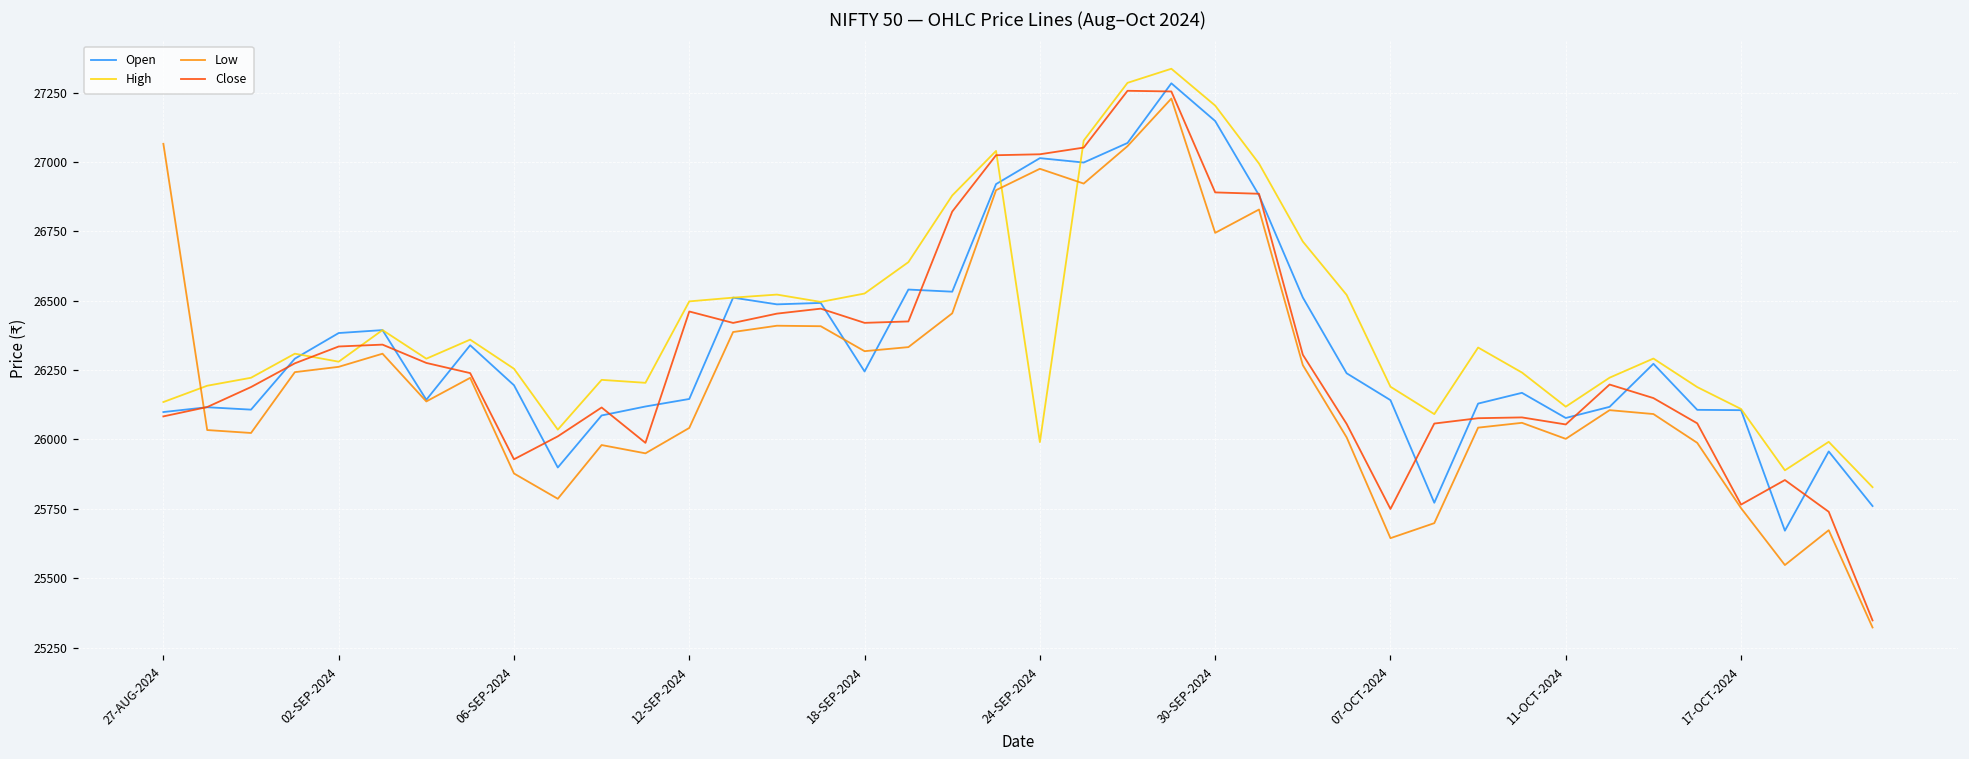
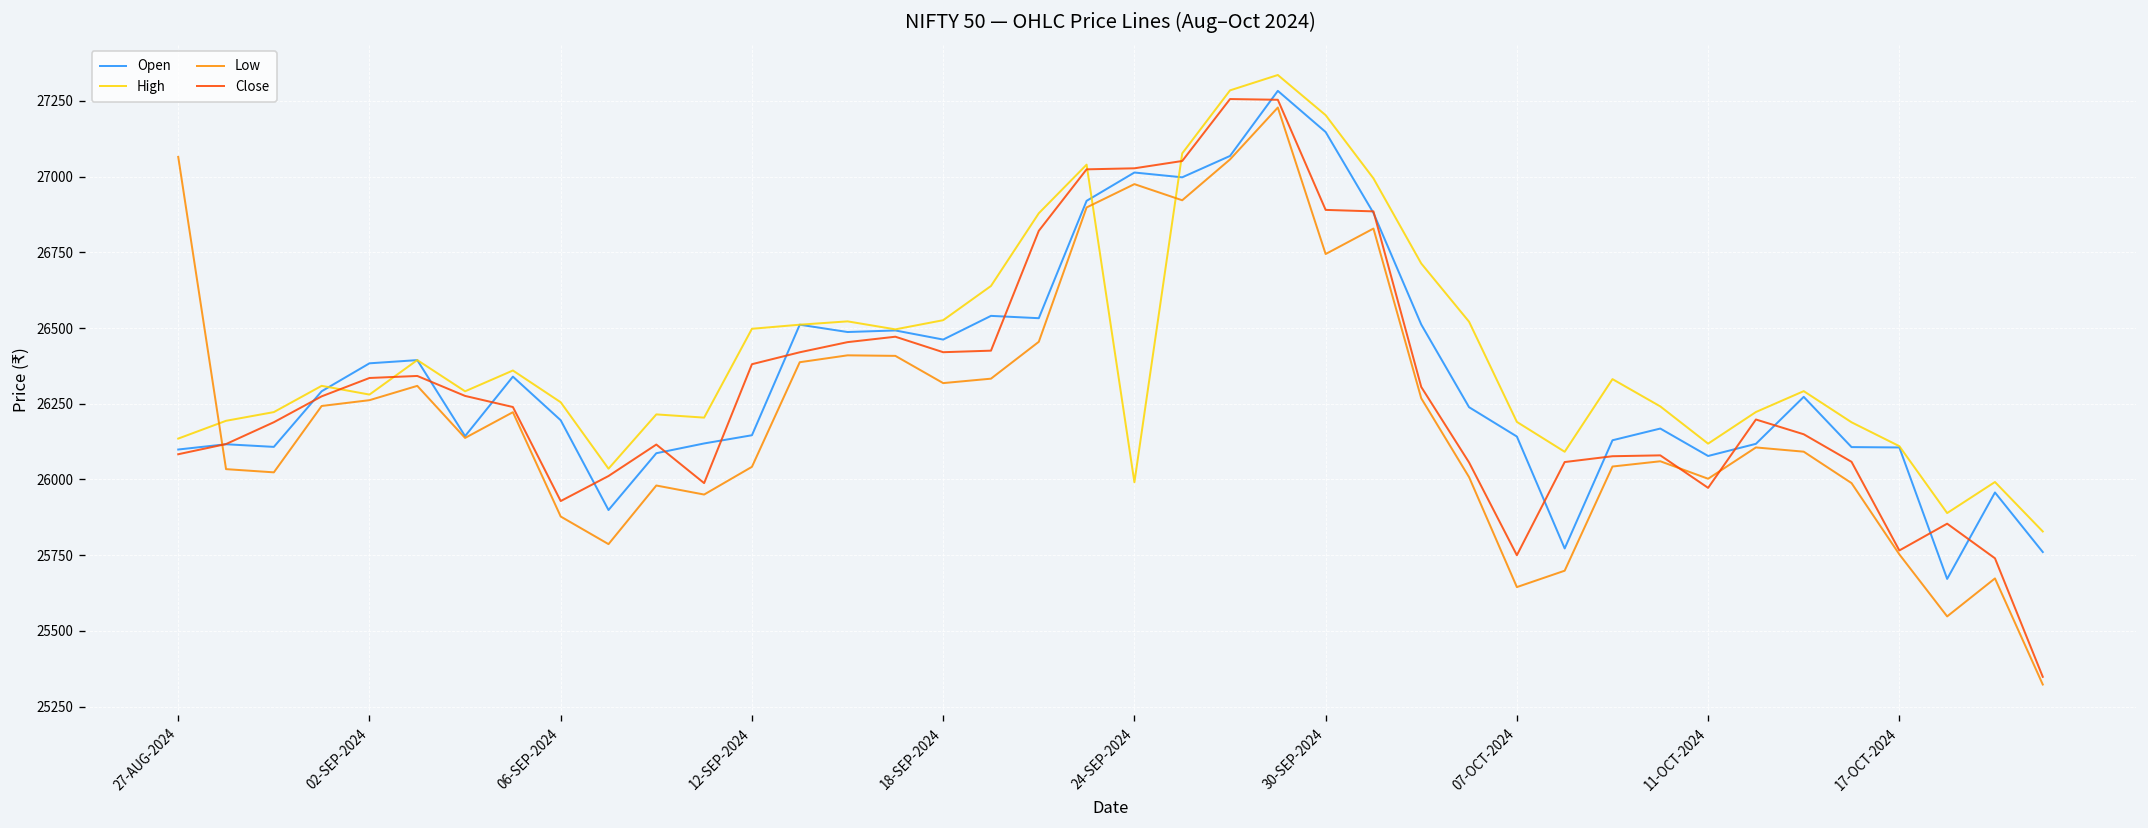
  {
    "Open": {
      "27-AUG-2024": 26100,
      "02-SEP-2024": 26380,
      "06-SEP-2024": 26200,
      "12-SEP-2024": 26150,
-     "18-SEP-2024": 26250,
+     "18-SEP-2024": 26460,
      "24-SEP-2024": 27010,
      "30-SEP-2024": 27150,
      "07-OCT-2024": 26140,
      "11-OCT-2024": 26080
    },
    "High": {
      "27-AUG-2024": 26130,
      "02-SEP-2024": 26280,
      "06-SEP-2024": 26250,
      "12-SEP-2024": 26500,
      "18-SEP-2024": 26530,
      "24-SEP-2024": 25990,
      "30-SEP-2024": 27200,
      "07-OCT-2024": 26190,
      "11-OCT-2024": 26120
    },
    "Low": {
      "27-AUG-2024": 27070,
      "02-SEP-2024": 26260,
      "06-SEP-2024": 25880,
      "12-SEP-2024": 26040,
      "18-SEP-2024": 26320,
      "24-SEP-2024": 26980,
      "30-SEP-2024": 26740,
      "07-OCT-2024": 25640,
      "11-OCT-2024": 26000,
      "17-OCT-2024": 25750
    },
    "Close": {
      "27-AUG-2024": 26080,
      "02-SEP-2024": 26340,
      "06-SEP-2024": 25930,
-     "12-SEP-2024": 26460,
+     "12-SEP-2024": 26380,
      "18-SEP-2024": 26420,
      "24-SEP-2024": 27030,
      "30-SEP-2024": 26890,
      "07-OCT-2024": 25750,
-     "11-OCT-2024": 26050,
+     "11-OCT-2024": 25970,
      "17-OCT-2024": 25770
    }
  }
